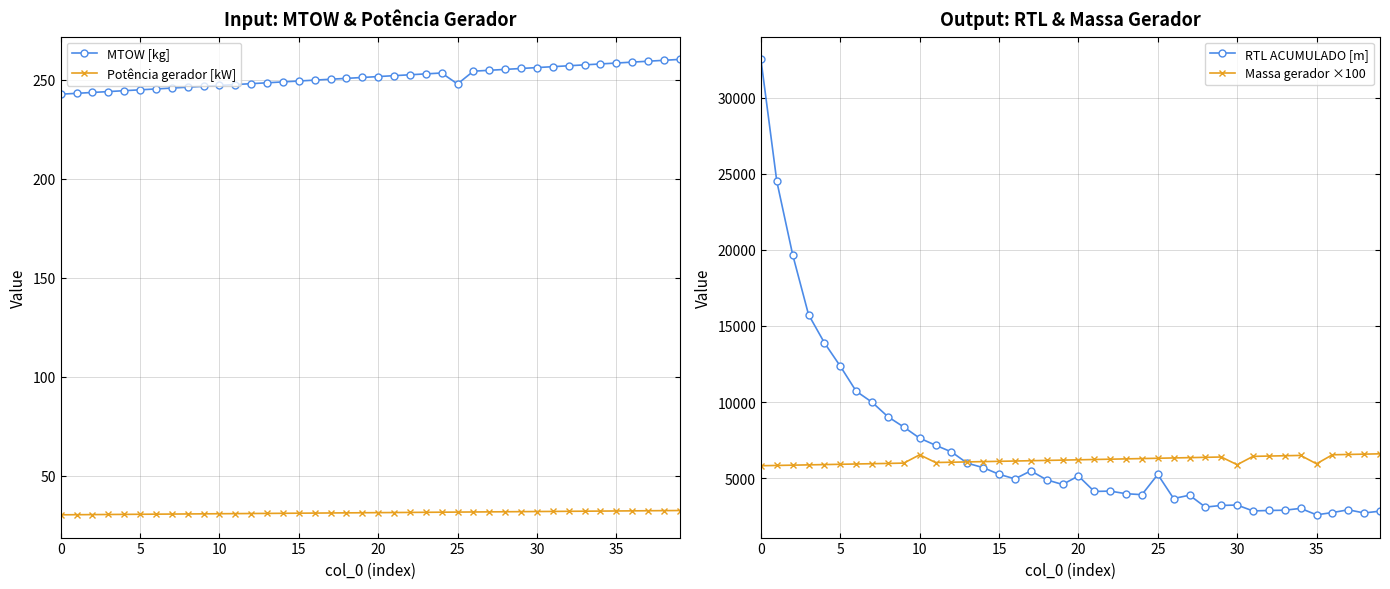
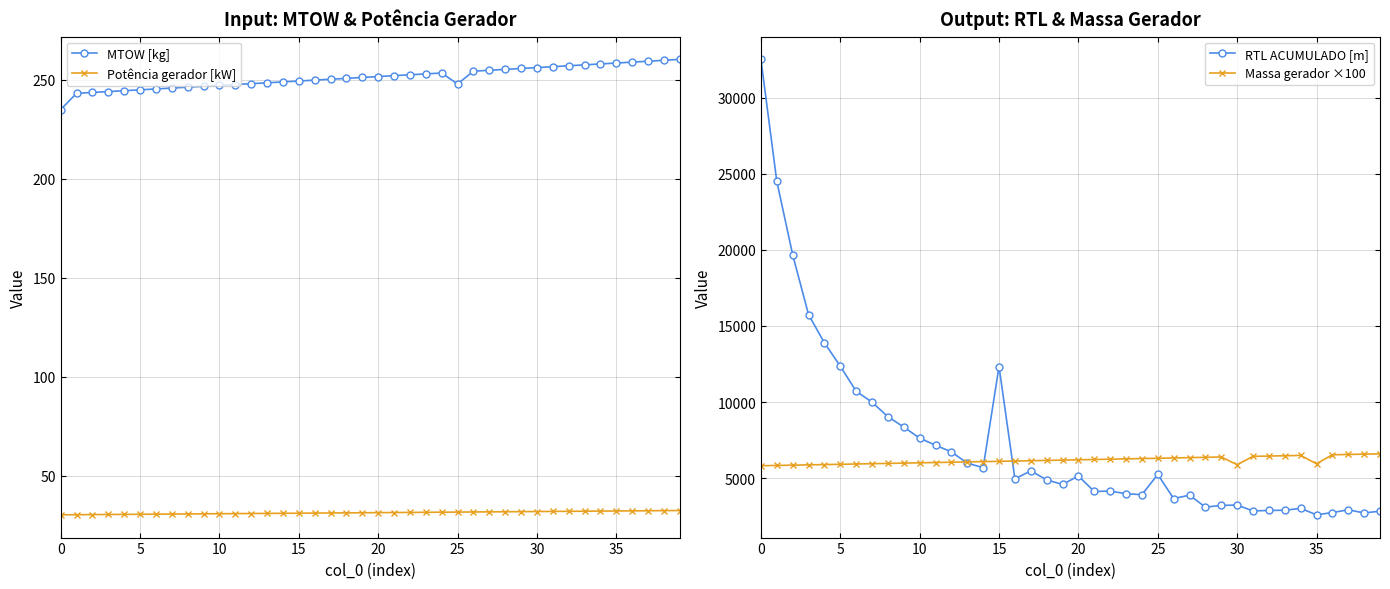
  {
    "Input: MTOW & Potência Gerador": {
      "MTOW [kg]": {
-       "0": 243,
+       "0": 235,
        "5": 245,
        "15": 249,
        "20": 252,
        "25": 248,
        "30": 256,
        "35": 258
      },
      "Potência gerador [kW]": {
        "0": 30,
        "5": 30,
        "10": 31,
        "15": 31,
        "20": 31,
        "25": 32,
        "30": 32,
        "35": 32
      }
    },
    "Output: RTL & Massa Gerador": {
      "RTL ACUMULADO [m]": {
        "0": 32500,
        "5": 12400,
        "10": 7600,
-       "15": 5300,
+       "15": 12300,
        "20": 5100,
        "25": 5200,
        "30": 3200,
        "35": 2600
      },
      "Massa gerador ×100": {
        "0": 5800,
        "5": 5900,
-       "10": 6500,
+       "10": 6000,
        "15": 6100,
        "20": 6200,
        "25": 6300,
        "30": 5900,
        "35": 5900
      }
    }
  }
